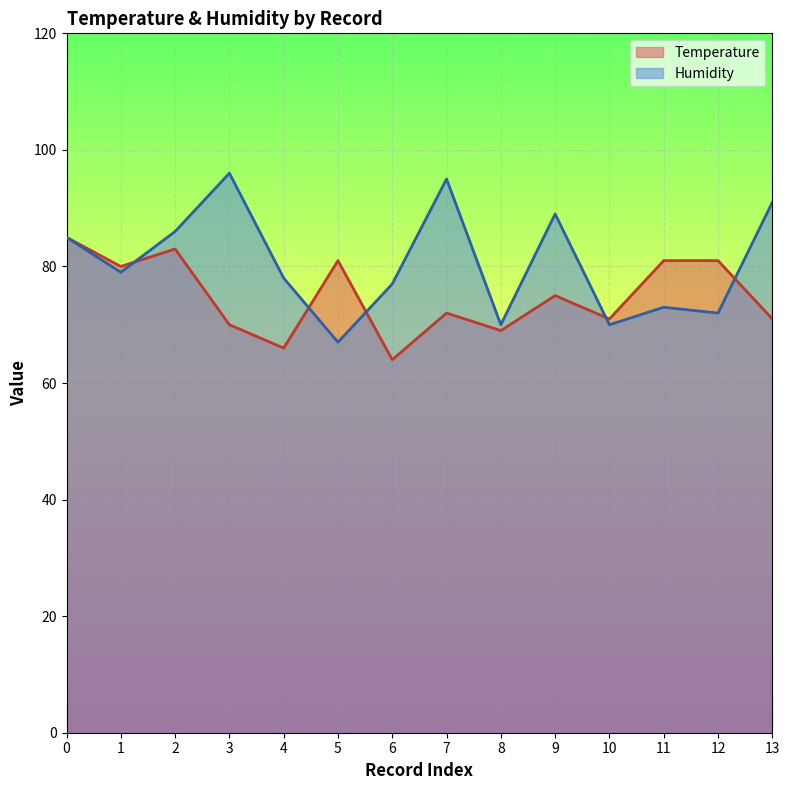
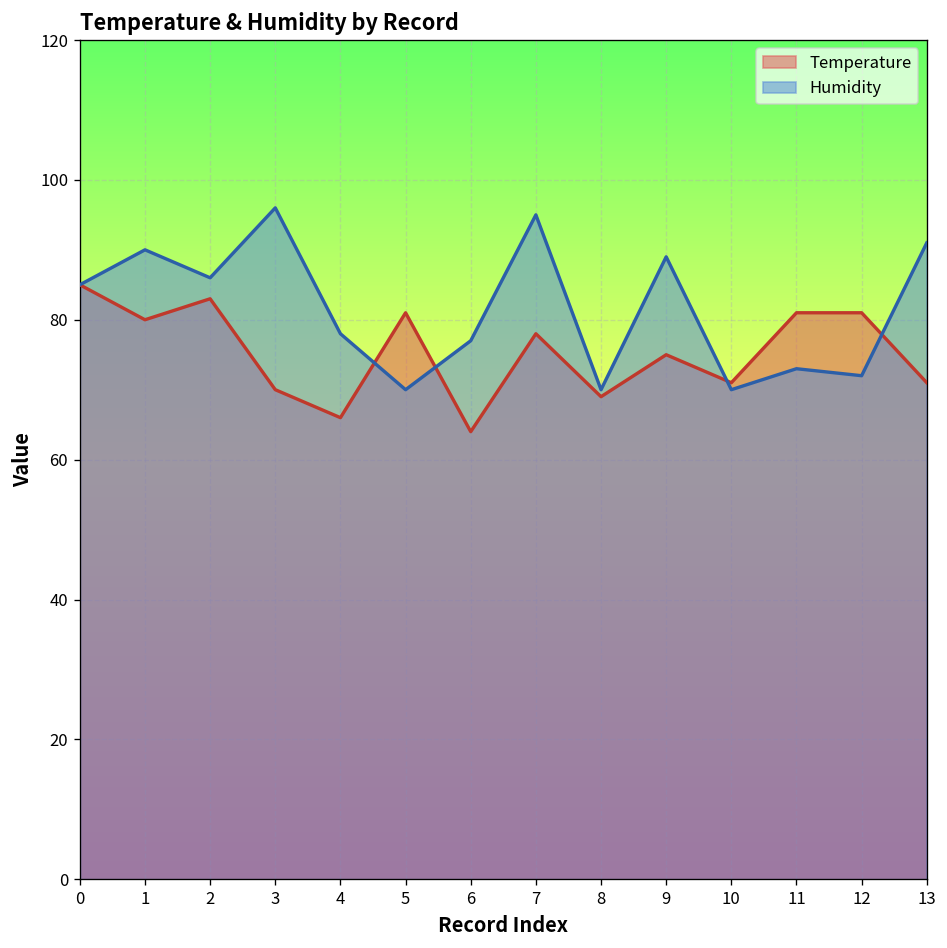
  {
    "Temperature": {
      "1": 80,
      "2": 83,
      "3": 70,
      "4": 66,
      "5": 81,
      "6": 64,
-     "7": 72,
+     "7": 78,
      "8": 69,
      "9": 75,
      "10": 71,
      "11": 81,
      "12": 81,
      "13": 71
    },
    "Humidity": {
-     "1": 79,
+     "1": 90,
      "2": 86,
      "3": 96,
      "4": 78,
-     "5": 67,
+     "5": 70,
      "6": 77,
      "7": 95,
      "8": 70,
      "9": 89,
      "10": 70,
      "11": 73,
      "12": 72,
      "13": 91
    }
  }
